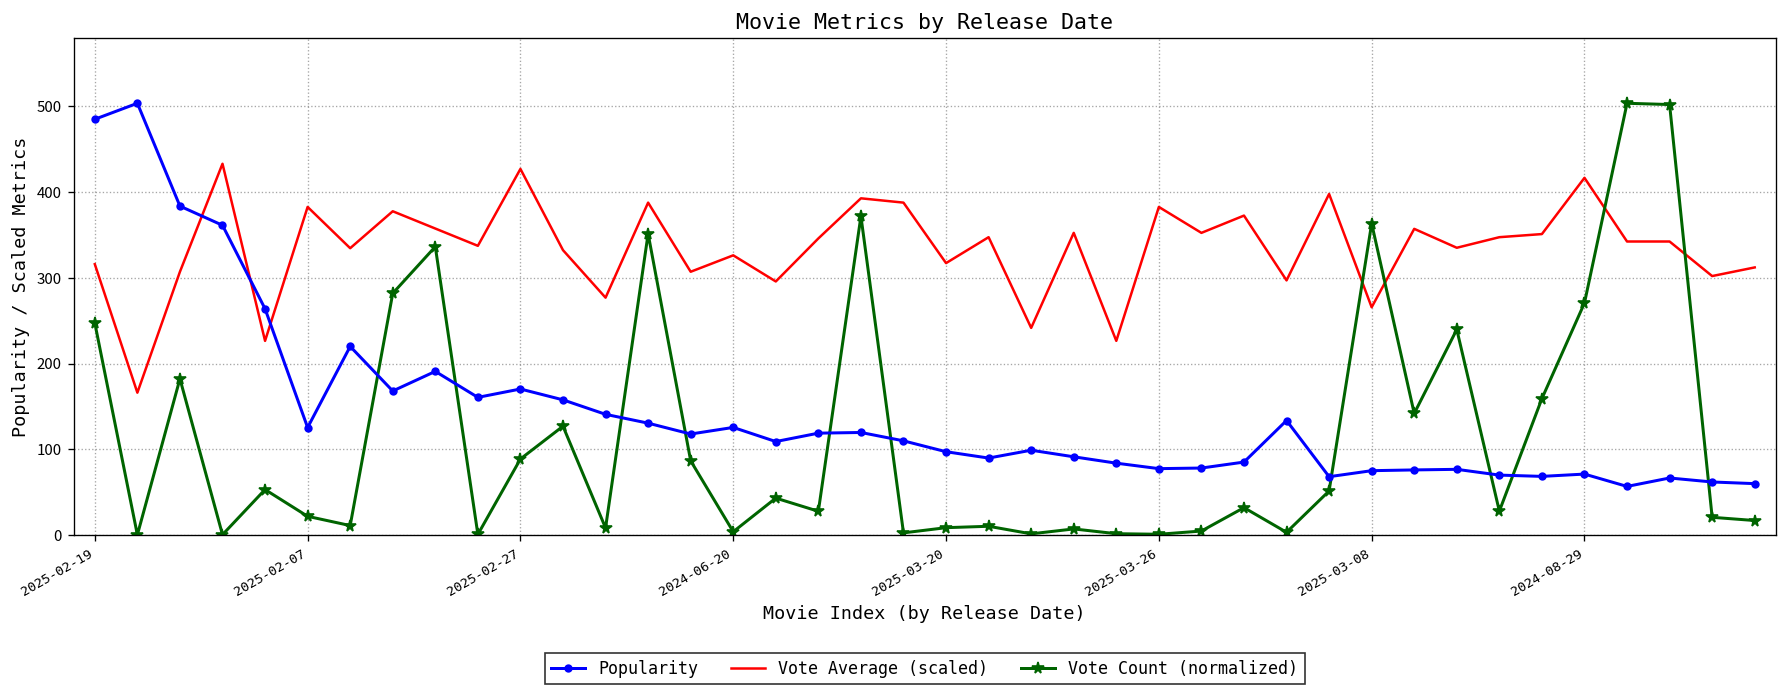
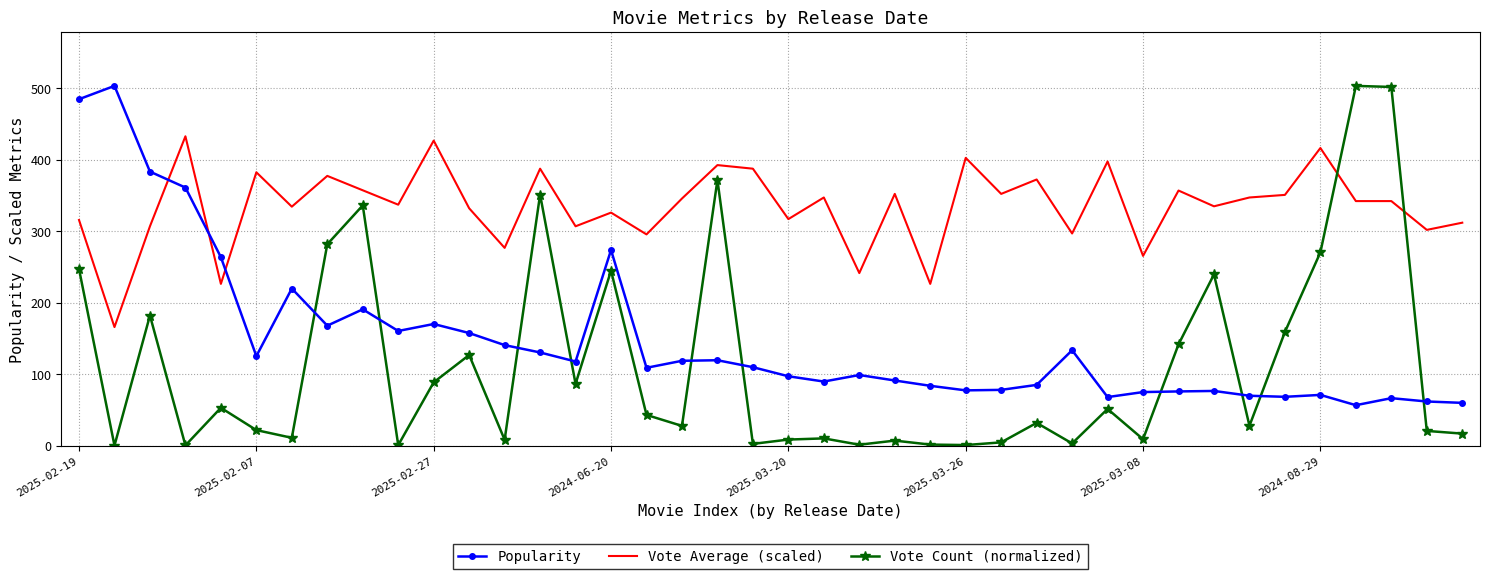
  {
    "Popularity": {
      "2025-02-19": 480,
      "2025-02-07": 130,
-     "2024-06-20": 130,
+     "2024-06-20": 270,
      "2025-03-26": 80,
      "2025-03-08": 80,
      "2024-08-29": 70
    },
    "Vote Average (scaled)": {
      "2025-02-19": 320,
      "2025-02-07": 380,
      "2024-06-20": 330,
-     "2025-03-26": 380,
+     "2025-03-26": 400,
      "2025-03-08": 270,
      "2024-08-29": 420
    },
    "Vote Count (normalized)": {
      "2025-02-19": 250,
      "2025-02-07": 20,
-     "2024-06-20": 0,
+     "2024-06-20": 250,
      "2025-03-26": 0,
-     "2025-03-08": 360,
+     "2025-03-08": 10,
      "2024-08-29": 270
    }
  }
